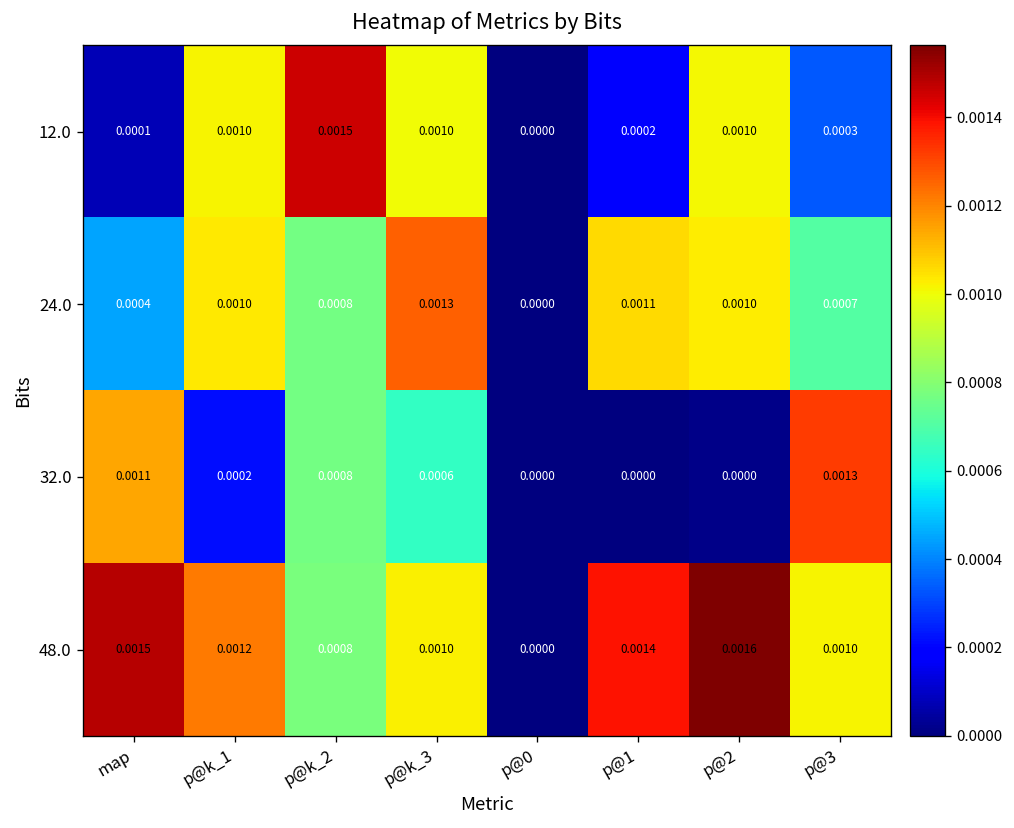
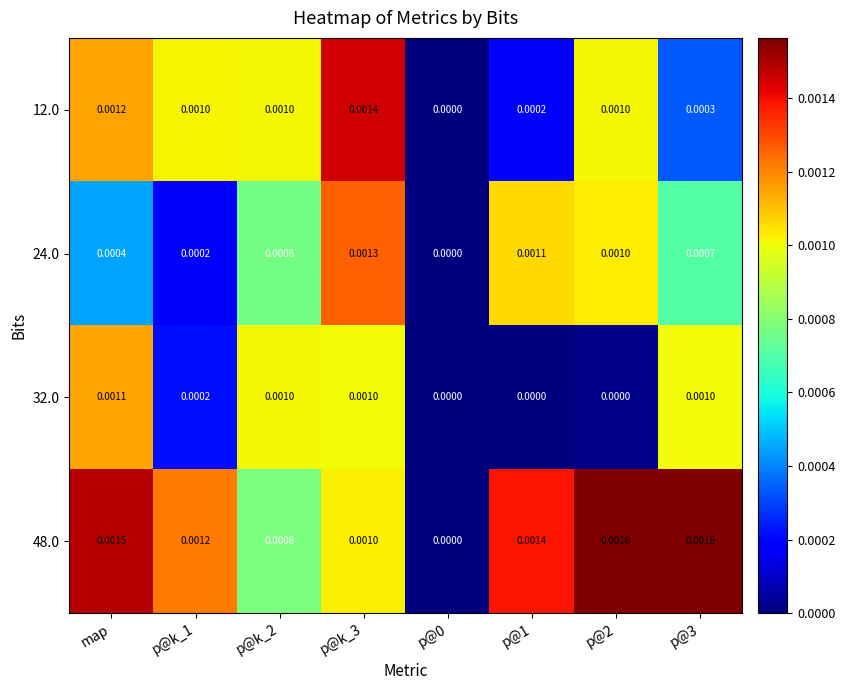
  {
    "12.0": {
-     "map": 0.0001,
+     "map": 0.0012,
      "p@k_1": 0.0010,
-     "p@k_2": 0.0015,
-     "p@k_3": 0.0010,
+     "p@k_2": 0.0010,
+     "p@k_3": 0.0014,
      "p@0": 0.0000,
      "p@1": 0.0002,
      "p@2": 0.0010,
      "p@3": 0.0003
    },
    "24.0": {
      "map": 0.0004,
-     "p@k_1": 0.0010,
+     "p@k_1": 0.0002,
      "p@k_2": 0.0008,
      "p@k_3": 0.0013,
      "p@0": 0.0000,
      "p@1": 0.0011,
      "p@2": 0.0010,
      "p@3": 0.0007
    },
    "32.0": {
      "map": 0.0011,
      "p@k_1": 0.0002,
-     "p@k_2": 0.0008,
-     "p@k_3": 0.0006,
+     "p@k_2": 0.0010,
+     "p@k_3": 0.0010,
      "p@0": 0.0000,
      "p@1": 0.0000,
      "p@2": 0.0000,
-     "p@3": 0.0013
+     "p@3": 0.0010
    },
    "48.0": {
      "map": 0.0015,
      "p@k_1": 0.0012,
      "p@k_2": 0.0008,
      "p@k_3": 0.0010,
      "p@0": 0.0000,
      "p@1": 0.0014,
      "p@2": 0.0016,
-     "p@3": 0.0010
+     "p@3": 0.0016
    }
  }
